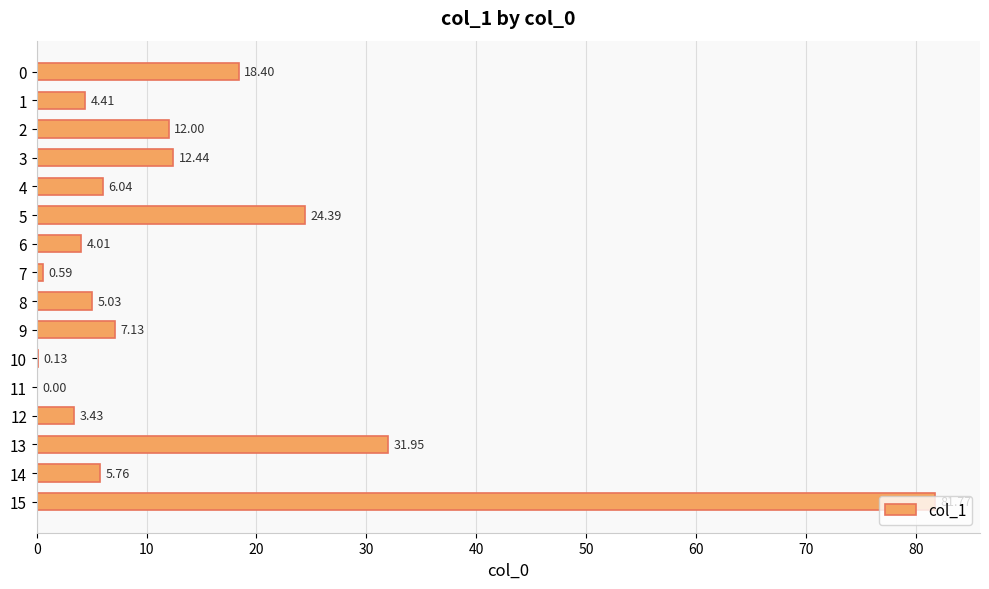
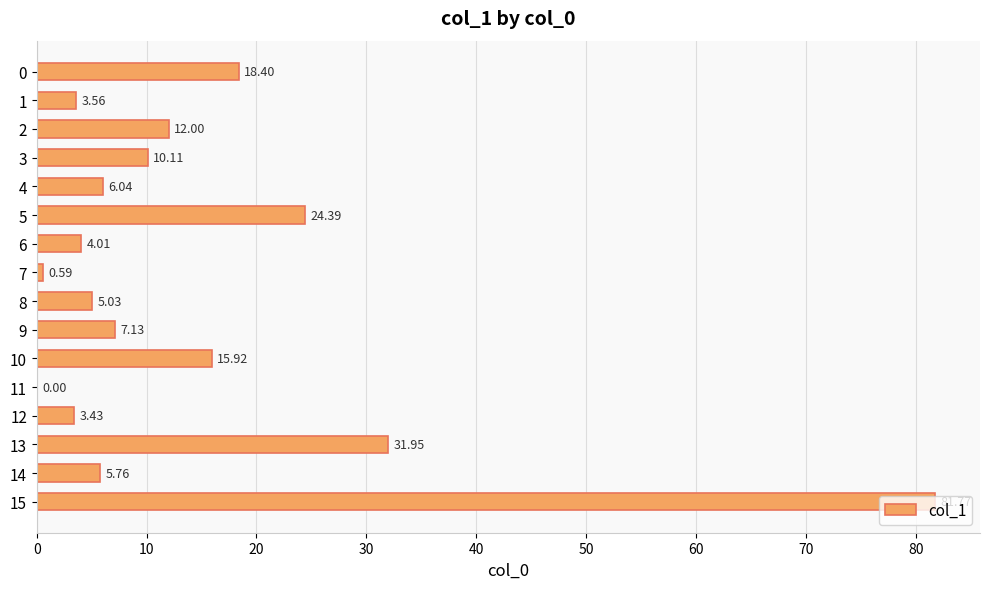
  {
    "0": 18.40,
-   "1": 4.41,
+   "1": 3.56,
    "2": 12.00,
-   "3": 12.44,
+   "3": 10.11,
    "4": 6.04,
    "5": 24.39,
    "6": 4.01,
    "7": 0.59,
    "8": 5.03,
    "9": 7.13,
-   "10": 0.13,
+   "10": 15.92,
    "11": 0.00,
    "12": 3.43,
    "13": 31.95,
    "14": 5.76
  }
